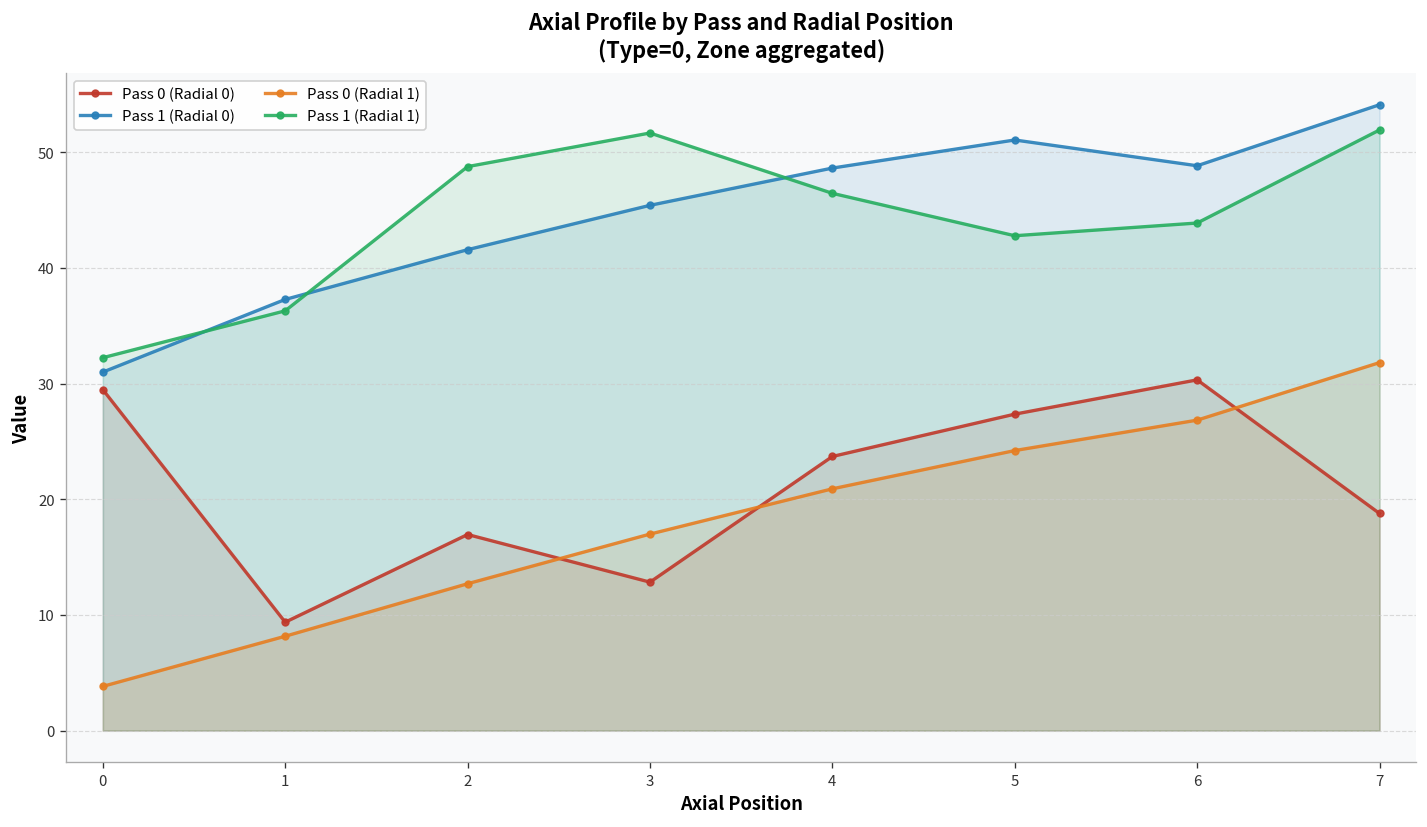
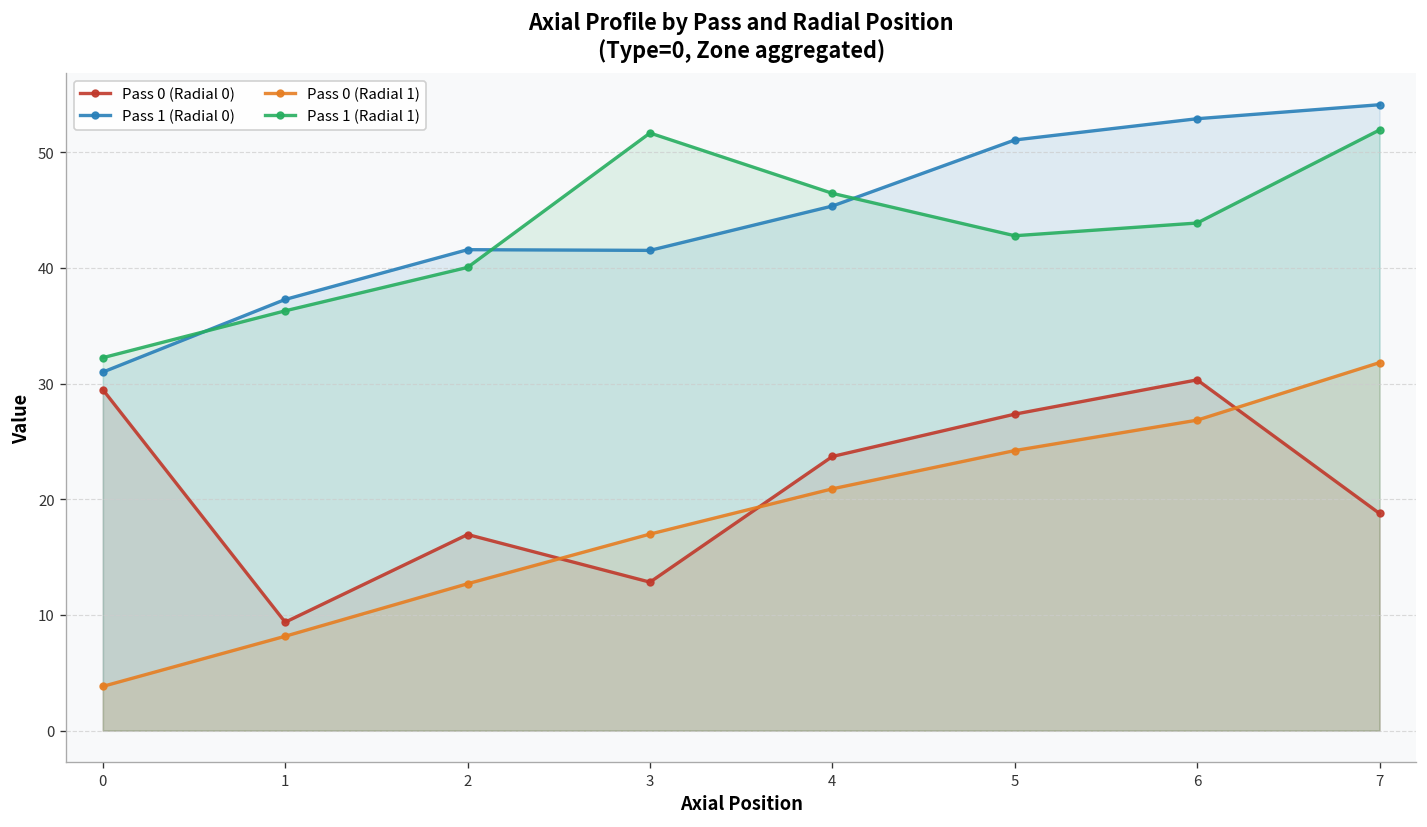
  {
    "Pass 0 (Radial 0)": {
      "0": 29,
      "1": 9,
      "2": 17,
      "3": 13,
      "4": 24,
      "5": 27,
      "6": 30,
      "7": 19
    },
    "Pass 1 (Radial 0)": {
      "0": 31,
      "1": 37,
      "2": 42,
-     "3": 45,
-     "4": 49,
+     "3": 42,
+     "4": 45,
      "5": 51,
-     "6": 49,
+     "6": 53,
      "7": 54
    },
    "Pass 0 (Radial 1)": {
      "0": 4,
      "1": 8,
      "2": 13,
      "3": 17,
      "4": 21,
      "5": 24,
      "6": 27,
      "7": 32
    },
    "Pass 1 (Radial 1)": {
      "0": 32,
      "1": 36,
-     "2": 49,
+     "2": 40,
      "3": 52,
      "4": 46,
      "5": 43,
      "6": 44,
      "7": 52
    }
  }
